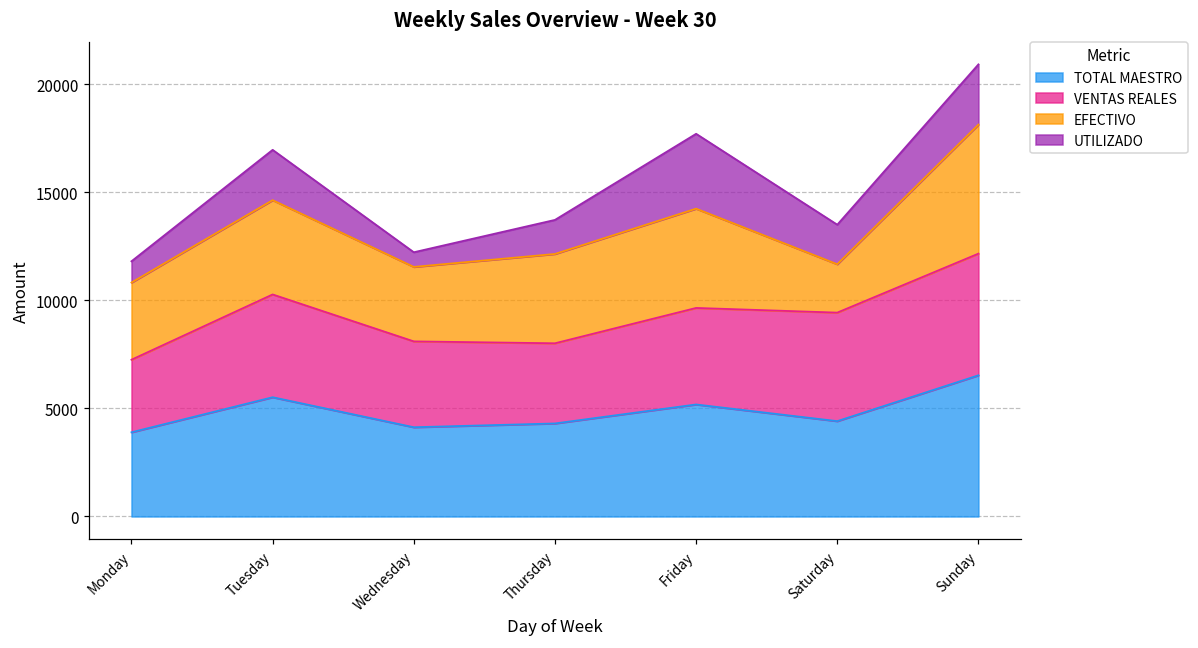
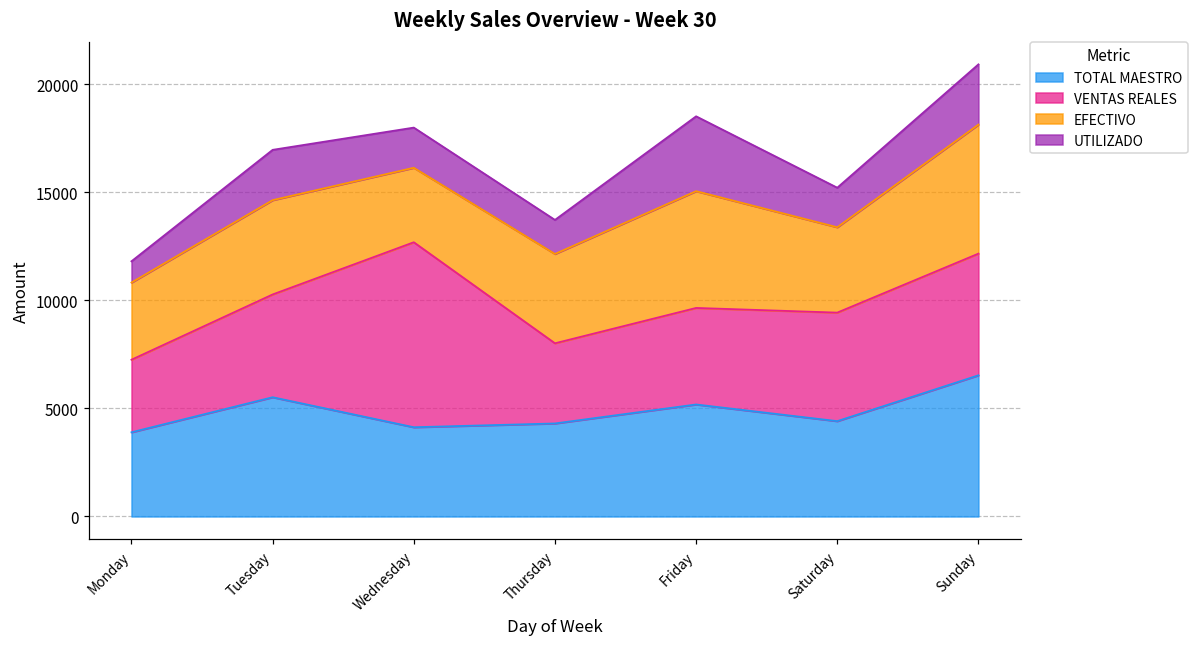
  {
    "TOTAL MAESTRO": {
      "Monday": 3900,
      "Tuesday": 5500,
      "Wednesday": 4100,
      "Thursday": 4300,
      "Friday": 5200,
      "Saturday": 4400,
      "Sunday": 6500
    },
    "VENTAS REALES": {
      "Monday": 3400,
      "Tuesday": 4800,
-     "Wednesday": 4000,
+     "Wednesday": 8600,
      "Thursday": 3700,
      "Friday": 4500,
      "Saturday": 5000,
      "Sunday": 5600
    },
    "EFECTIVO": {
      "Monday": 3600,
      "Tuesday": 4400,
      "Wednesday": 3400,
      "Thursday": 4100,
-     "Friday": 4600,
-     "Saturday": 2200,
+     "Friday": 5400,
+     "Saturday": 3900,
      "Sunday": 6000
    },
    "UTILIZADO": {
      "Monday": 1000,
      "Tuesday": 2300,
-     "Wednesday": 700,
+     "Wednesday": 1900,
      "Thursday": 1600,
      "Friday": 3500,
      "Saturday": 1800,
      "Sunday": 2800
    }
  }
